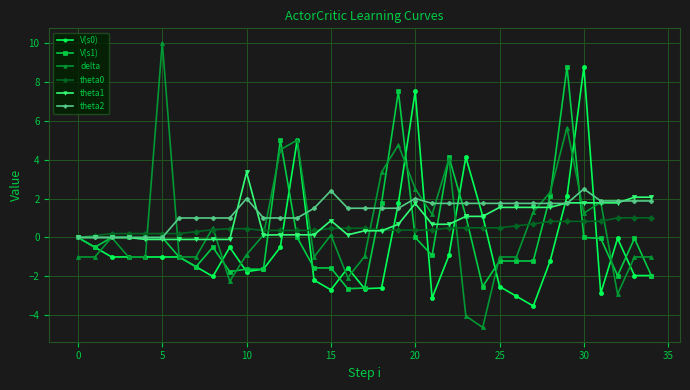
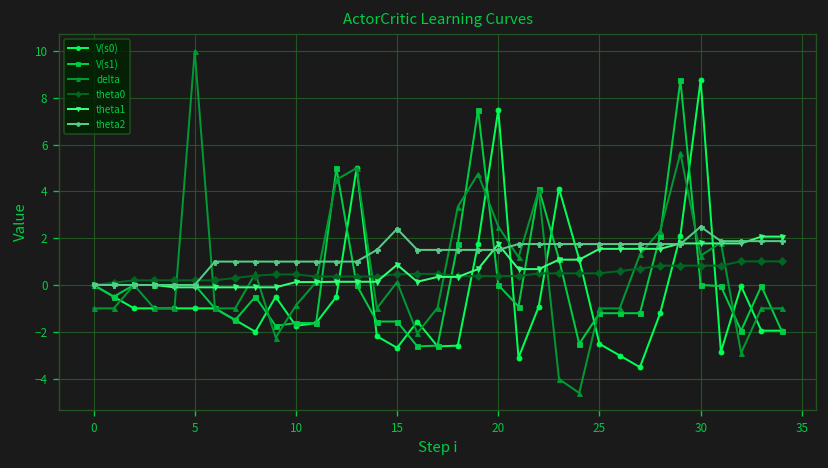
  {
    "theta1": {
-     "10": 3.3,
+     "10": 0.1,
      "15": 0.9,
      "20": 1.7,
      "25": 1.5,
      "30": 1.8
    },
    "theta2": {
-     "10": 2,
+     "10": 1,
      "15": 2.4,
-     "20": 2.0,
+     "20": 1.5,
      "25": 1.8,
      "30": 2.5
    }
  }
